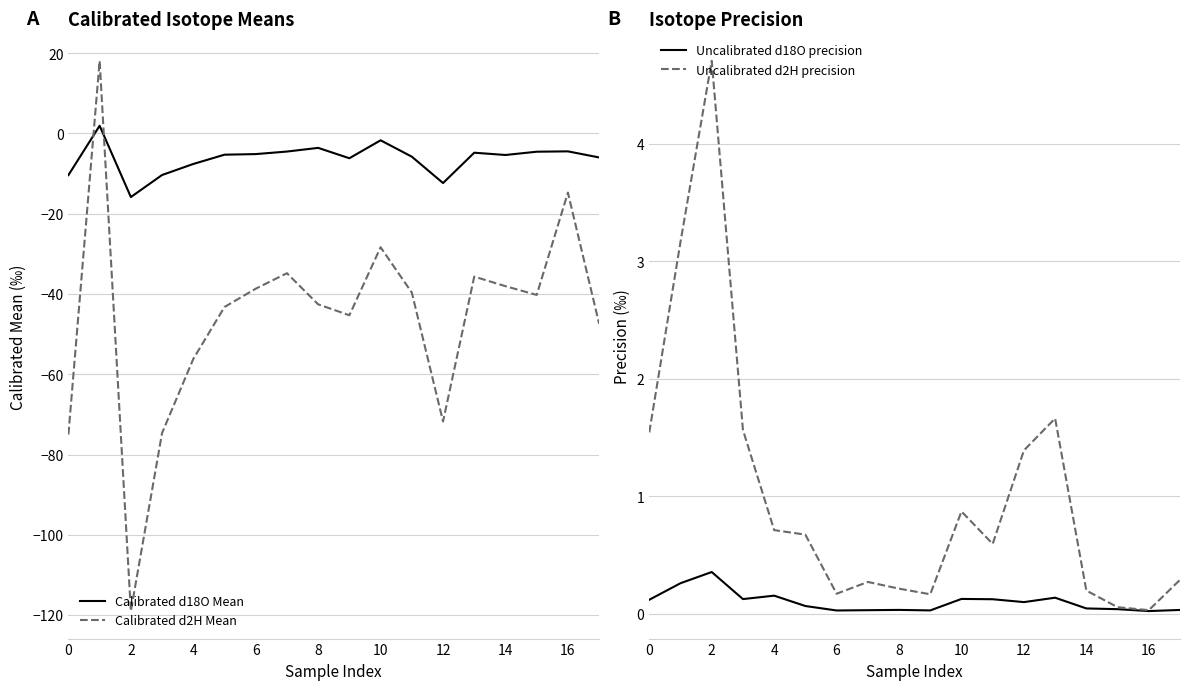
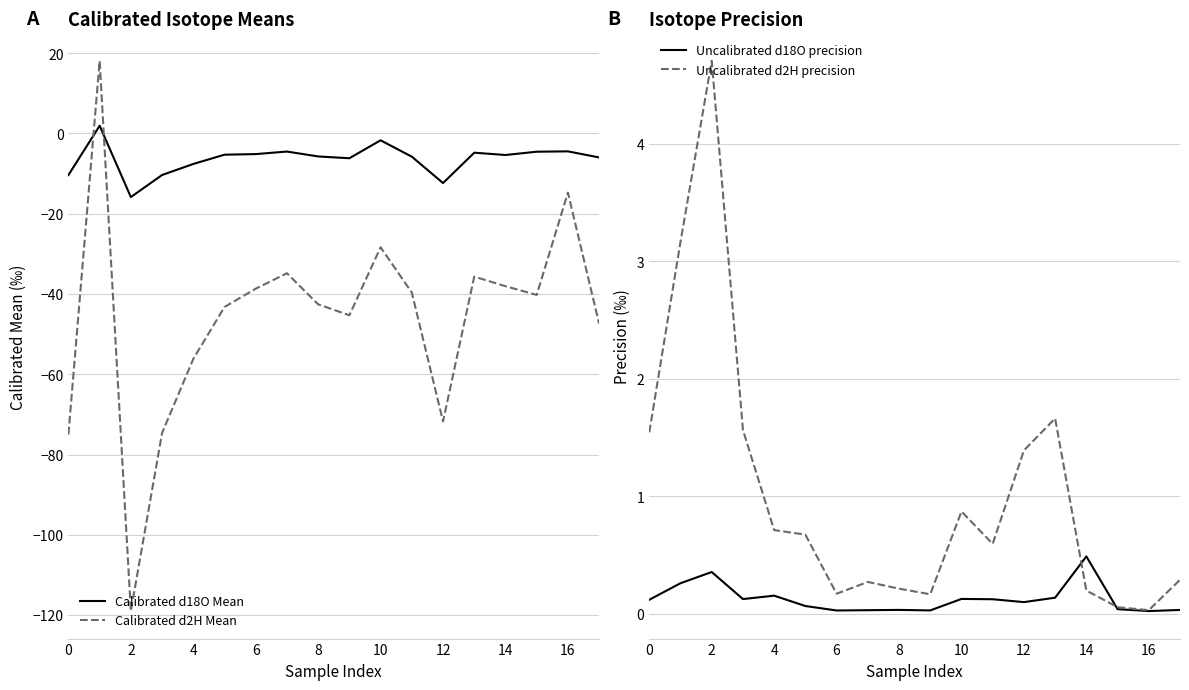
  {
    "Calibrated Isotope Means": {
      "Calibrated d18O Mean": {
        "0": -10,
        "2": -16,
        "4": -8,
        "6": -5,
-       "8": -4,
+       "8": -6,
        "10": -2,
        "12": -12,
        "14": -5,
        "16": -4
      },
      "Calibrated d2H Mean": {
        "0": -75,
        "2": -119,
        "4": -56,
        "6": -39,
        "8": -43,
        "10": -28,
        "12": -72,
        "14": -38,
        "16": -15
      }
    },
    "Isotope Precision": {
      "Uncalibrated d18O precision": {
        "0": 0.12,
        "2": 0.36,
        "4": 0.16,
        "6": 0.03,
        "8": 0.03,
        "10": 0.13,
        "12": 0.10,
-       "14": 0.05
+       "14": 0.49
      },
      "Uncalibrated d2H precision": {
        "0": 1.54,
        "2": 4.70,
        "4": 0.71,
        "6": 0.17,
        "8": 0.21,
        "10": 0.87,
        "12": 1.39,
        "14": 0.20
      }
    }
  }
